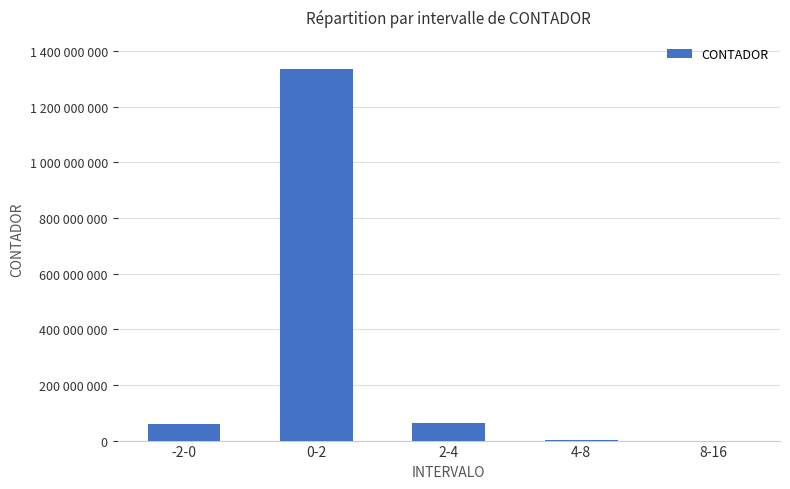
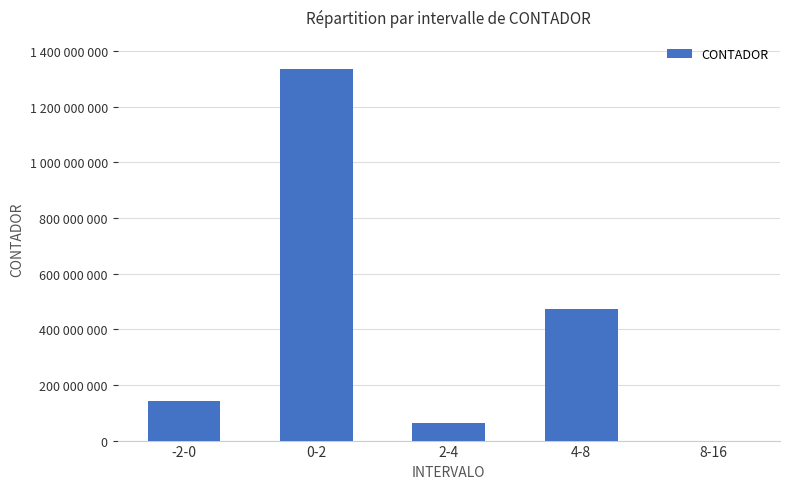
  {
-   "-2-0": 60000000,
+   "-2-0": 140000000,
    "0-2": 1330000000,
    "2-4": 60000000,
-   "4-8": 0
+   "4-8": 470000000
  }
